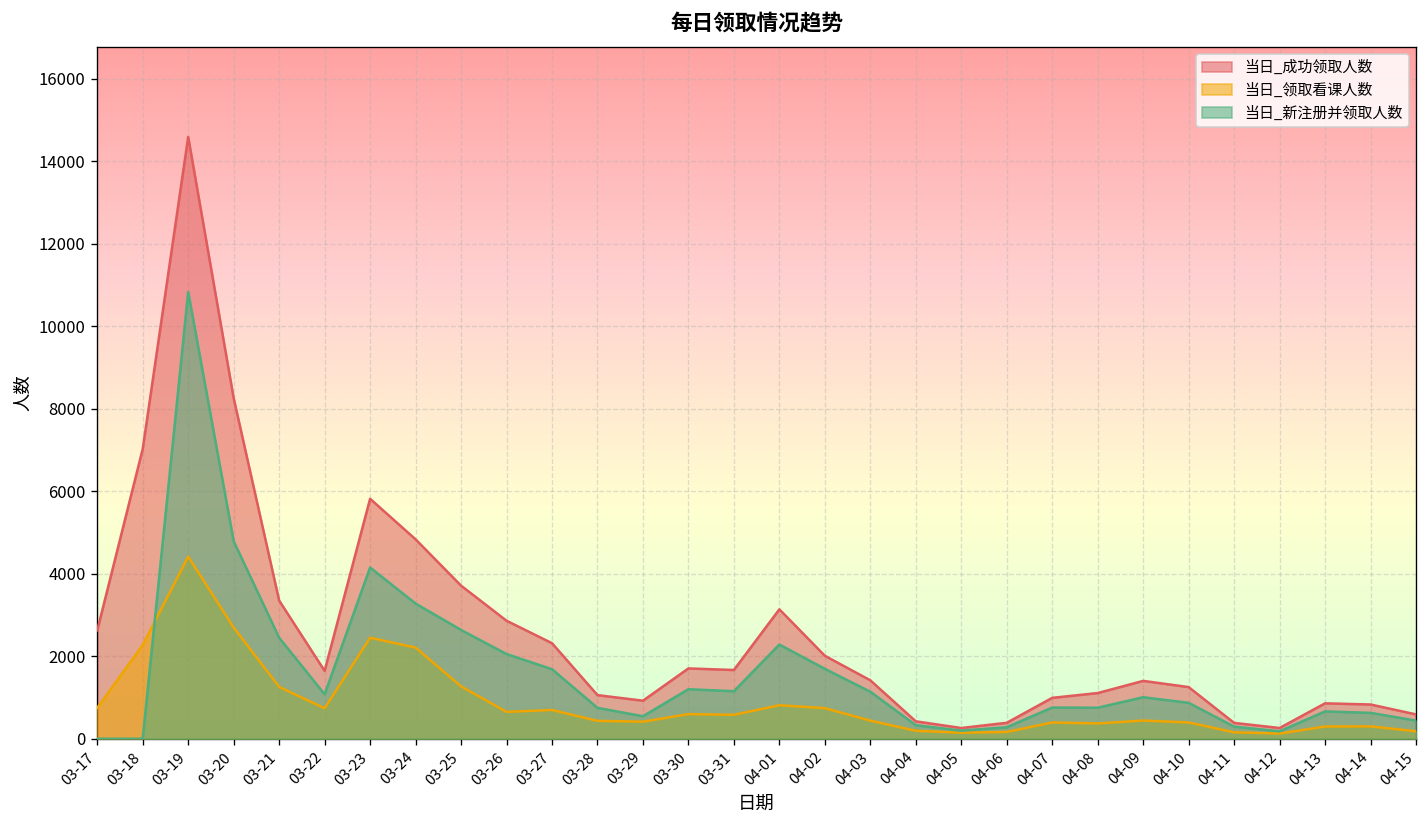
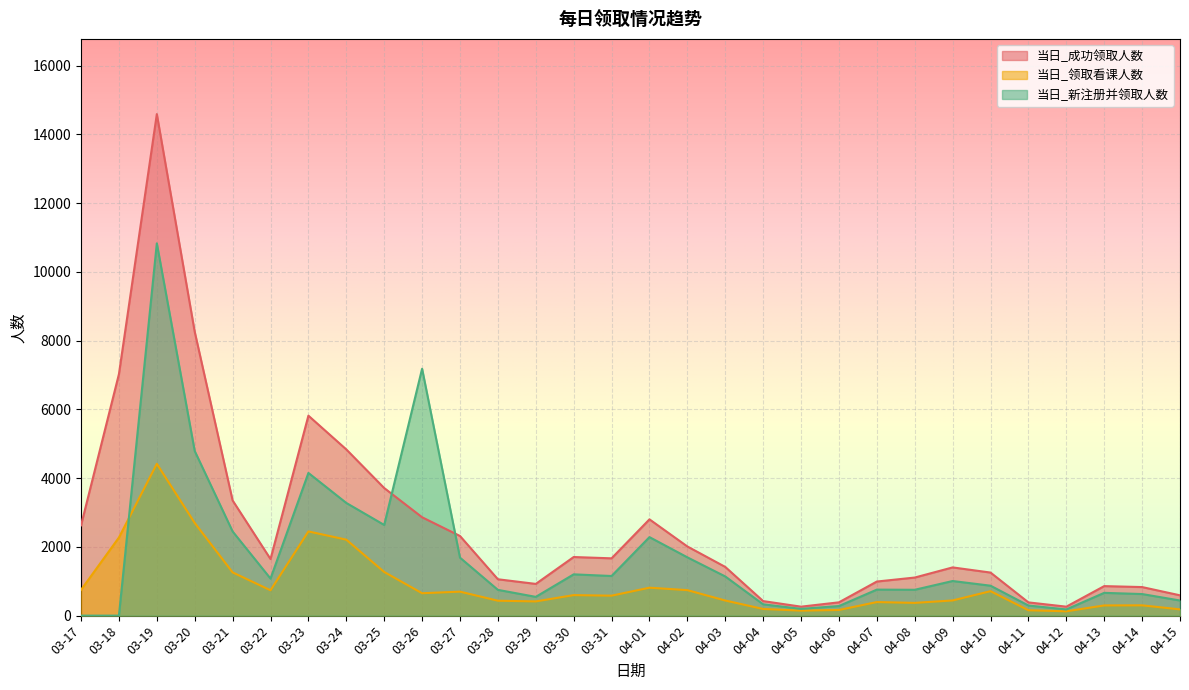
  {
    "当日_成功领取人数": {
      "03-17": 2600,
      "03-18": 7000,
      "03-19": 14600,
      "03-20": 8300,
      "03-21": 3400,
      "03-22": 1600,
      "03-23": 5800,
      "03-24": 4800,
      "03-25": 3700,
      "03-26": 2900,
      "03-27": 2300,
      "03-28": 1100,
      "03-29": 900,
      "03-30": 1700,
      "03-31": 1700,
-     "04-01": 3100,
+     "04-01": 2800,
      "04-02": 2000,
      "04-03": 1400,
      "04-04": 400,
      "04-06": 400,
      "04-07": 1000,
      "04-08": 1100,
      "04-09": 1400,
      "04-10": 1300,
      "04-11": 400,
      "04-12": 300,
      "04-13": 900,
      "04-14": 800,
      "04-15": 600
    },
    "当日_领取看课人数": {
      "03-17": 800,
      "03-18": 2300,
      "03-19": 4400,
      "03-20": 2700,
      "03-21": 1300,
      "03-22": 700,
      "03-23": 2500,
      "03-24": 2200,
      "03-25": 1300,
      "03-26": 700,
      "03-27": 700,
      "03-28": 400,
      "03-29": 400,
      "03-30": 600,
      "03-31": 600,
      "04-01": 800,
      "04-02": 700,
      "04-03": 400,
      "04-04": 200,
      "04-06": 200,
      "04-07": 400,
      "04-08": 400,
      "04-09": 400,
-     "04-10": 400,
+     "04-10": 700,
      "04-11": 200,
      "04-13": 300,
      "04-14": 300,
      "04-15": 200
    },
    "当日_新注册并领取人数": {
      "03-17": 0,
      "03-18": 0,
      "03-19": 10800,
      "03-20": 4800,
      "03-21": 2400,
      "03-22": 1100,
      "03-23": 4200,
      "03-24": 3300,
      "03-25": 2600,
-     "03-26": 2100,
+     "03-26": 7200,
      "03-27": 1700,
      "03-28": 800,
      "03-29": 500,
      "03-30": 1200,
      "03-31": 1200,
      "04-01": 2300,
      "04-02": 1700,
      "04-03": 1100,
      "04-04": 300,
      "04-06": 300,
      "04-07": 800,
      "04-08": 800,
      "04-09": 1000,
      "04-10": 900,
      "04-11": 300,
      "04-13": 700,
      "04-14": 600,
      "04-15": 400
    }
  }
